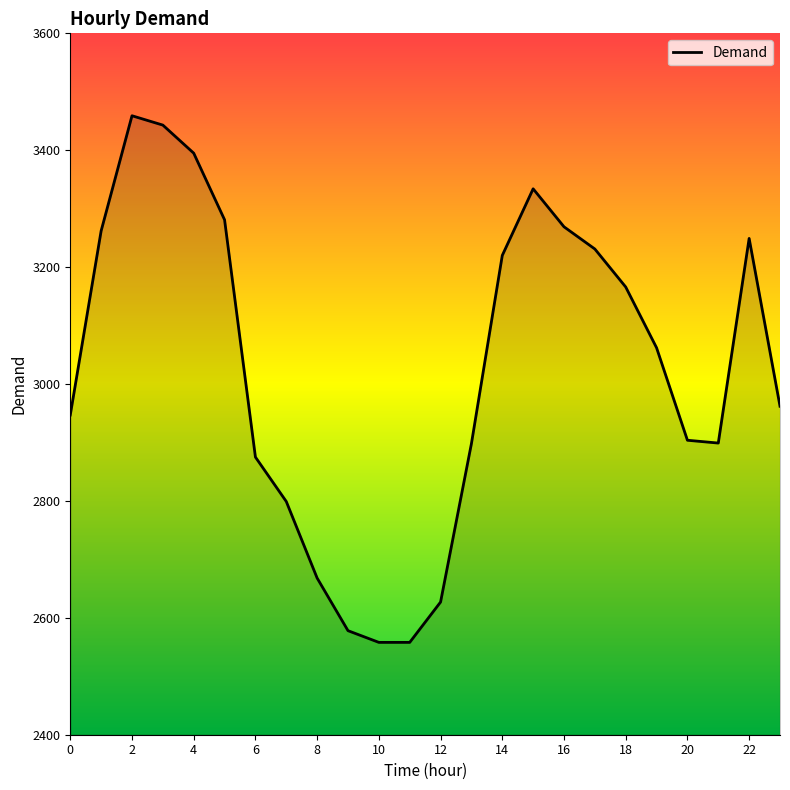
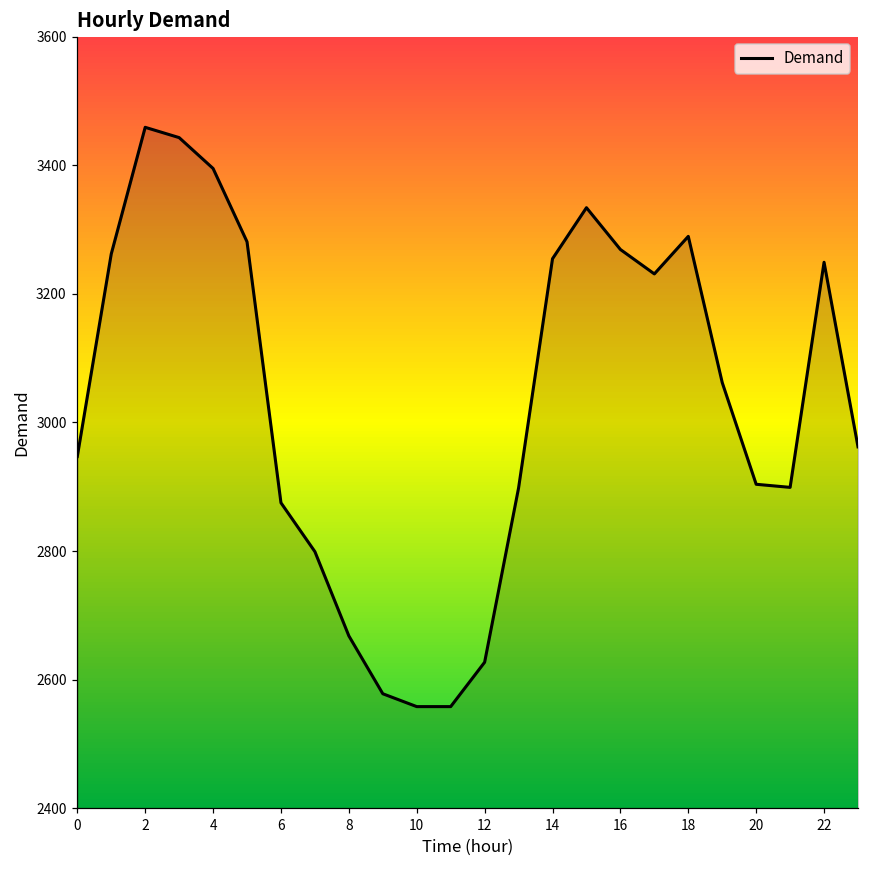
  {
    "0": 2950,
    "2": 3460,
    "4": 3400,
    "6": 2880,
    "8": 2670,
    "10": 2560,
    "12": 2630,
-   "14": 3220,
+   "14": 3250,
    "16": 3270,
-   "18": 3170,
+   "18": 3290,
    "20": 2900,
    "22": 3250
  }
